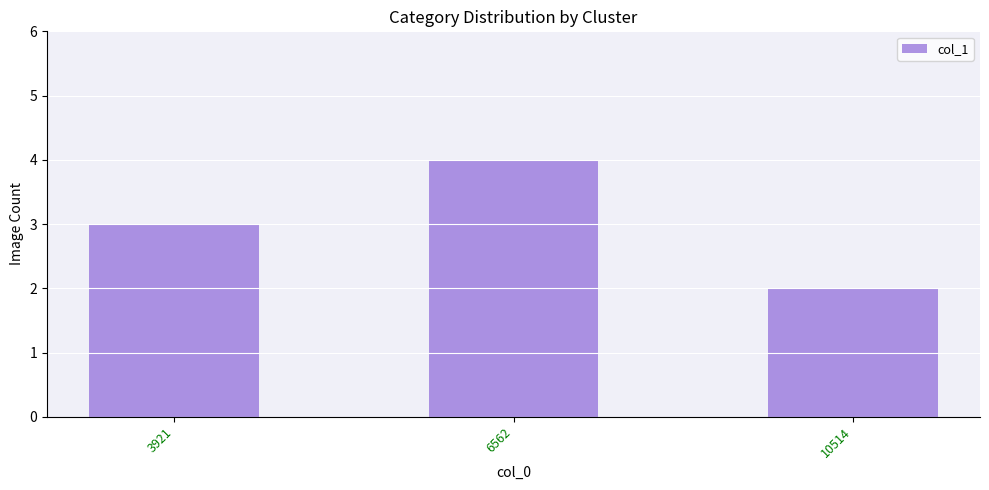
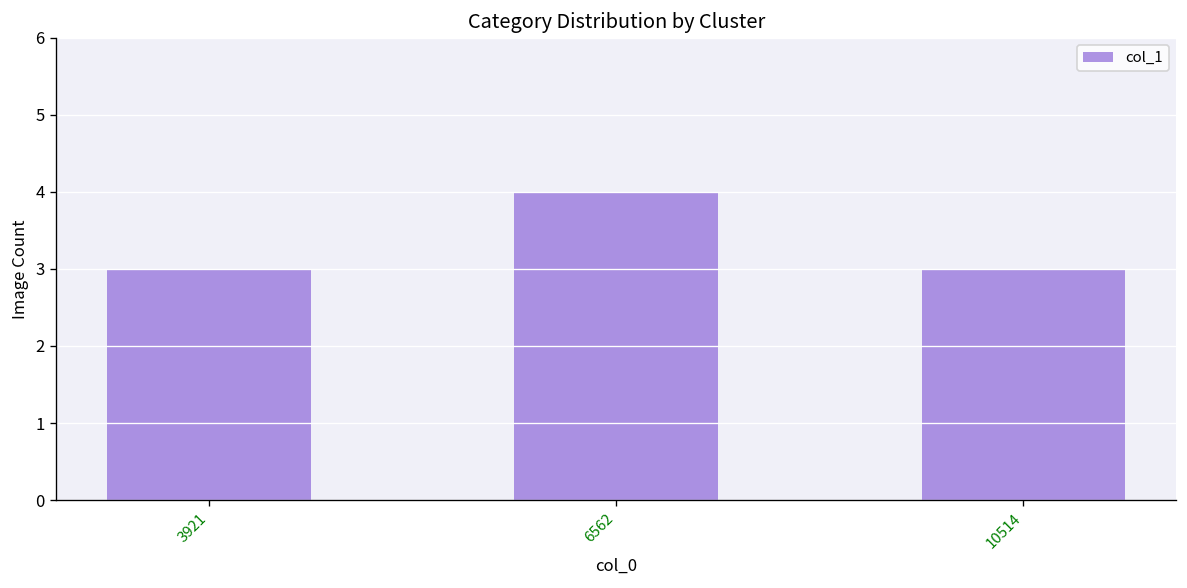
  {
    "3921": 3,
    "6562": 4,
-   "10514": 2
+   "10514": 3
  }
